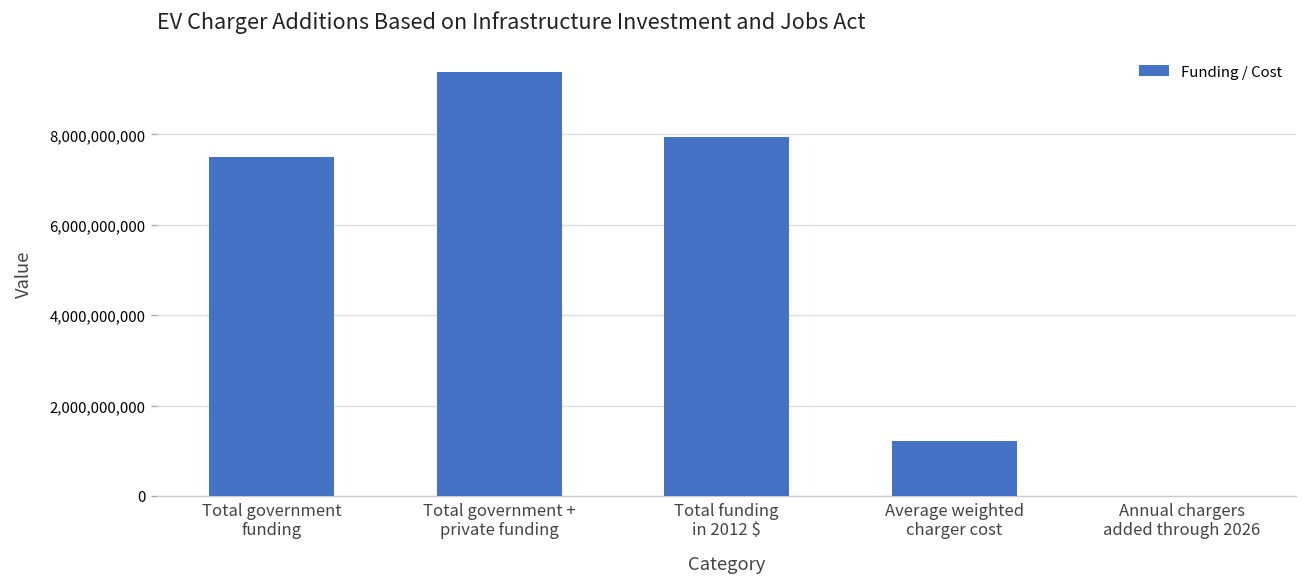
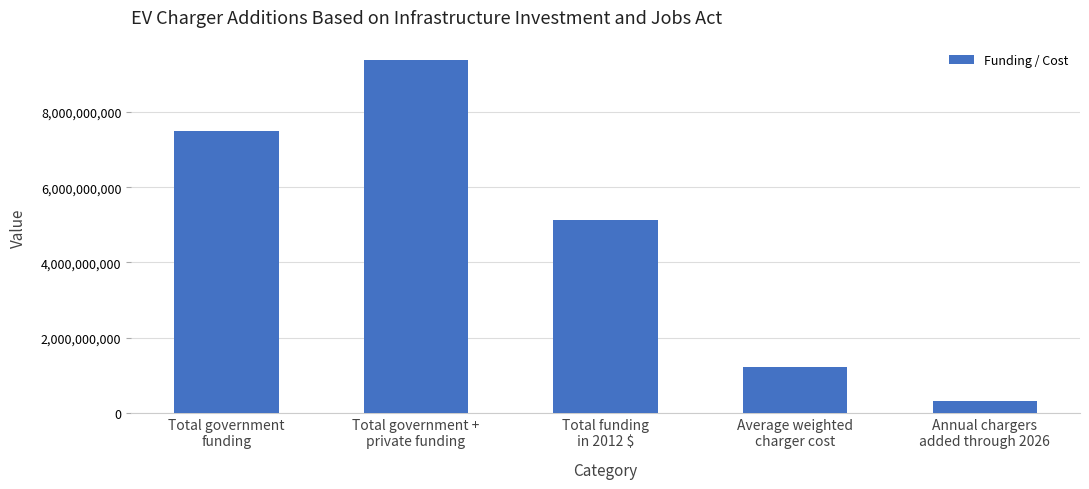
  {
    "Total government funding": "7,500,000,000",
    "Total government + private funding": "9,400,000,000",
-   "Total funding in 2012 $": "7,900,000,000",
+   "Total funding in 2012 $": "5,100,000,000",
    "Average weighted charger cost": "1,200,000,000",
-   "Annual chargers added through 2026": "0"
+   "Annual chargers added through 2026": "300,000,000"
  }
